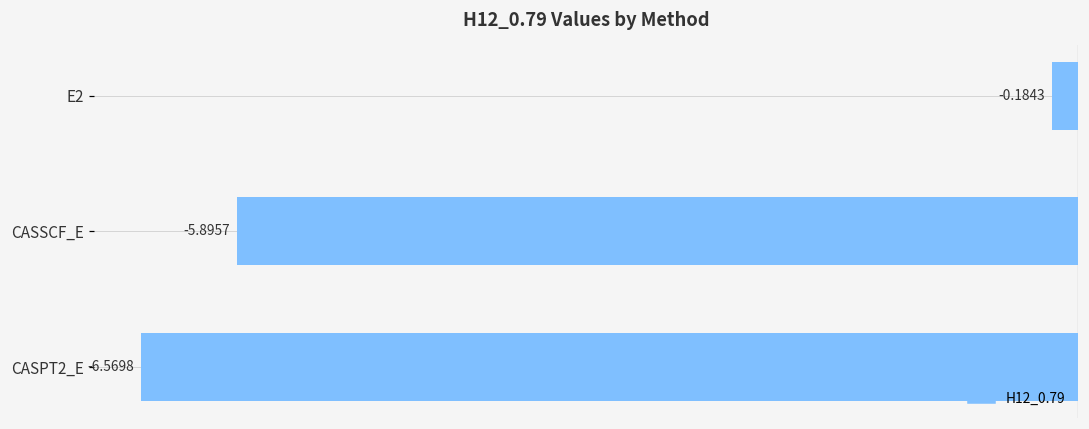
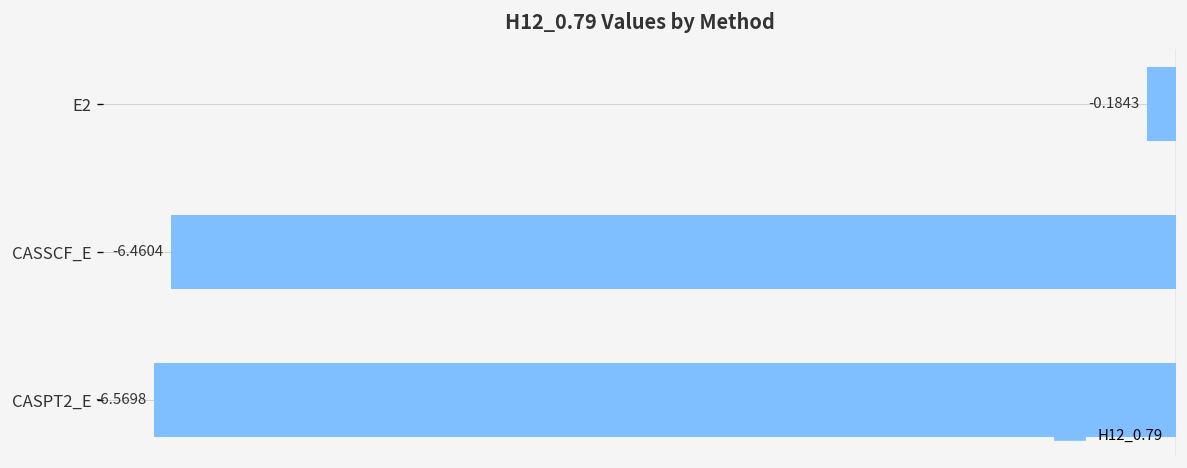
  {
    "E2": -0.1843,
-   "CASSCF_E": -5.8957,
+   "CASSCF_E": -6.4604,
    "CASPT2_E": -6.5698
  }
